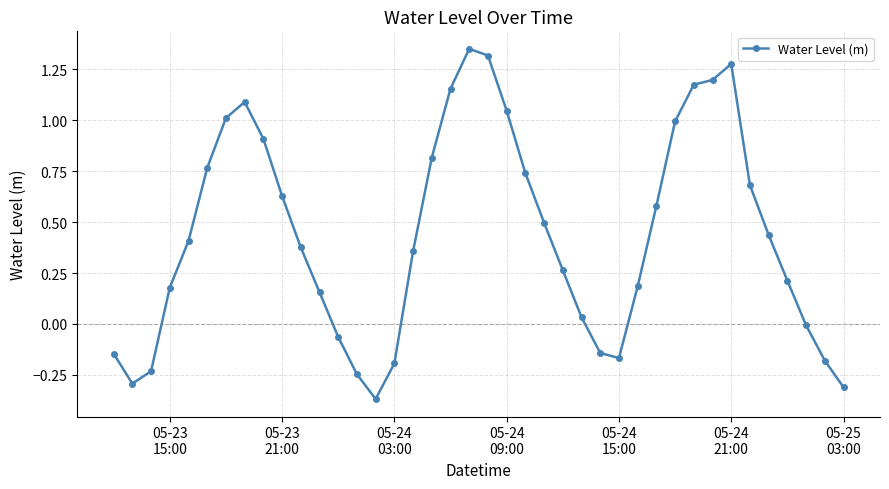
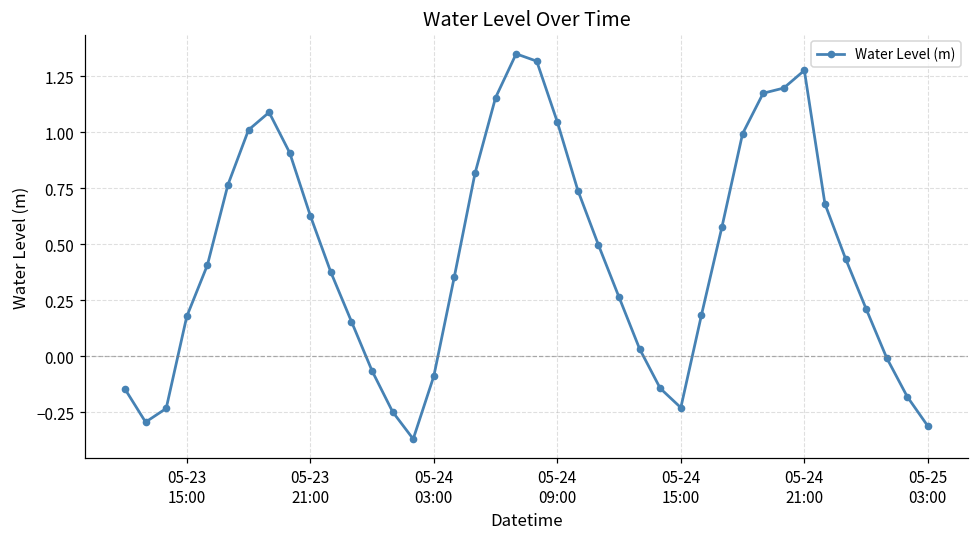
  {
    "05-23 15:00": 0.18,
    "05-23 21:00": 0.63,
-   "05-24 03:00": -0.19,
+   "05-24 03:00": -0.09,
    "05-24 09:00": 1.05,
-   "05-24 15:00": -0.17,
+   "05-24 15:00": -0.23,
    "05-24 21:00": 1.28,
    "05-25 03:00": -0.31
  }
